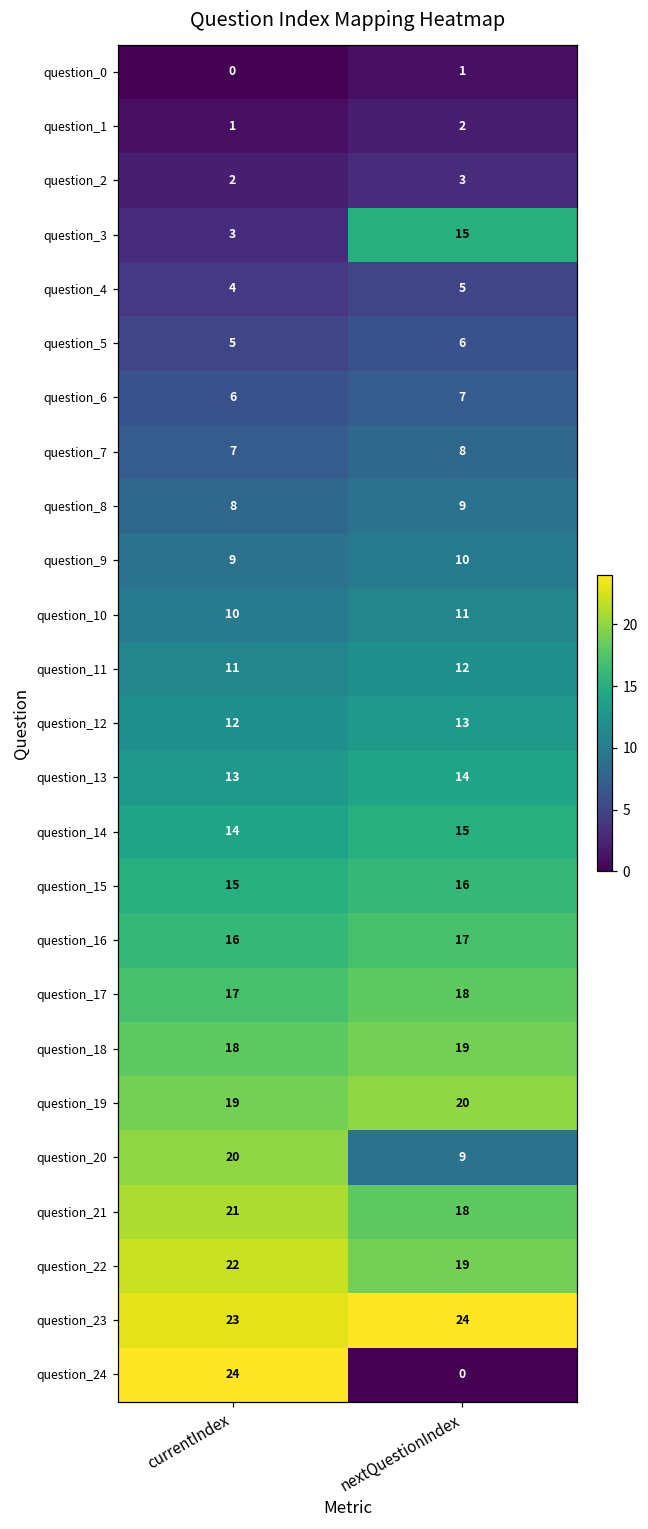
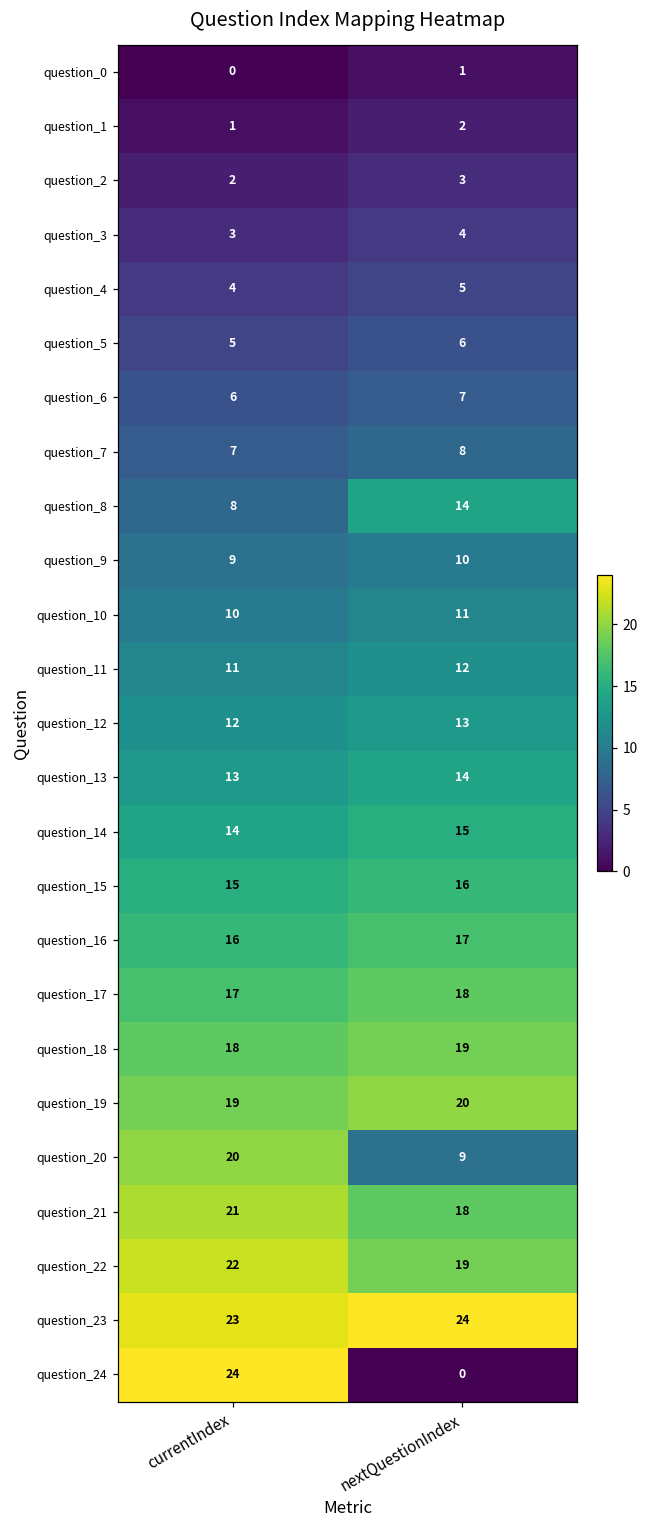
  {
    "question_0": {
      "currentIndex": 0,
      "nextQuestionIndex": 1
    },
    "question_1": {
      "currentIndex": 1,
      "nextQuestionIndex": 2
    },
    "question_2": {
      "currentIndex": 2,
      "nextQuestionIndex": 3
    },
    "question_3": {
      "currentIndex": 3,
-     "nextQuestionIndex": 15
+     "nextQuestionIndex": 4
    },
    "question_4": {
      "currentIndex": 4,
      "nextQuestionIndex": 5
    },
    "question_5": {
      "currentIndex": 5,
      "nextQuestionIndex": 6
    },
    "question_6": {
      "currentIndex": 6,
      "nextQuestionIndex": 7
    },
    "question_7": {
      "currentIndex": 7,
      "nextQuestionIndex": 8
    },
    "question_8": {
      "currentIndex": 8,
-     "nextQuestionIndex": 9
+     "nextQuestionIndex": 14
    },
    "question_9": {
      "currentIndex": 9,
      "nextQuestionIndex": 10
    },
    "question_10": {
      "currentIndex": 10,
      "nextQuestionIndex": 11
    },
    "question_11": {
      "currentIndex": 11,
      "nextQuestionIndex": 12
    },
    "question_12": {
      "currentIndex": 12,
      "nextQuestionIndex": 13
    },
    "question_13": {
      "currentIndex": 13,
      "nextQuestionIndex": 14
    },
    "question_14": {
      "currentIndex": 14,
      "nextQuestionIndex": 15
    },
    "question_15": {
      "currentIndex": 15,
      "nextQuestionIndex": 16
    },
    "question_16": {
      "currentIndex": 16,
      "nextQuestionIndex": 17
    },
    "question_17": {
      "currentIndex": 17,
      "nextQuestionIndex": 18
    },
    "question_18": {
      "currentIndex": 18,
      "nextQuestionIndex": 19
    },
    "question_19": {
      "currentIndex": 19,
      "nextQuestionIndex": 20
    },
    "question_20": {
      "currentIndex": 20,
      "nextQuestionIndex": 9
    },
    "question_21": {
      "currentIndex": 21,
      "nextQuestionIndex": 18
    },
    "question_22": {
      "currentIndex": 22,
      "nextQuestionIndex": 19
    },
    "question_23": {
      "currentIndex": 23,
      "nextQuestionIndex": 24
    },
    "question_24": {
      "currentIndex": 24,
      "nextQuestionIndex": 0
    }
  }
